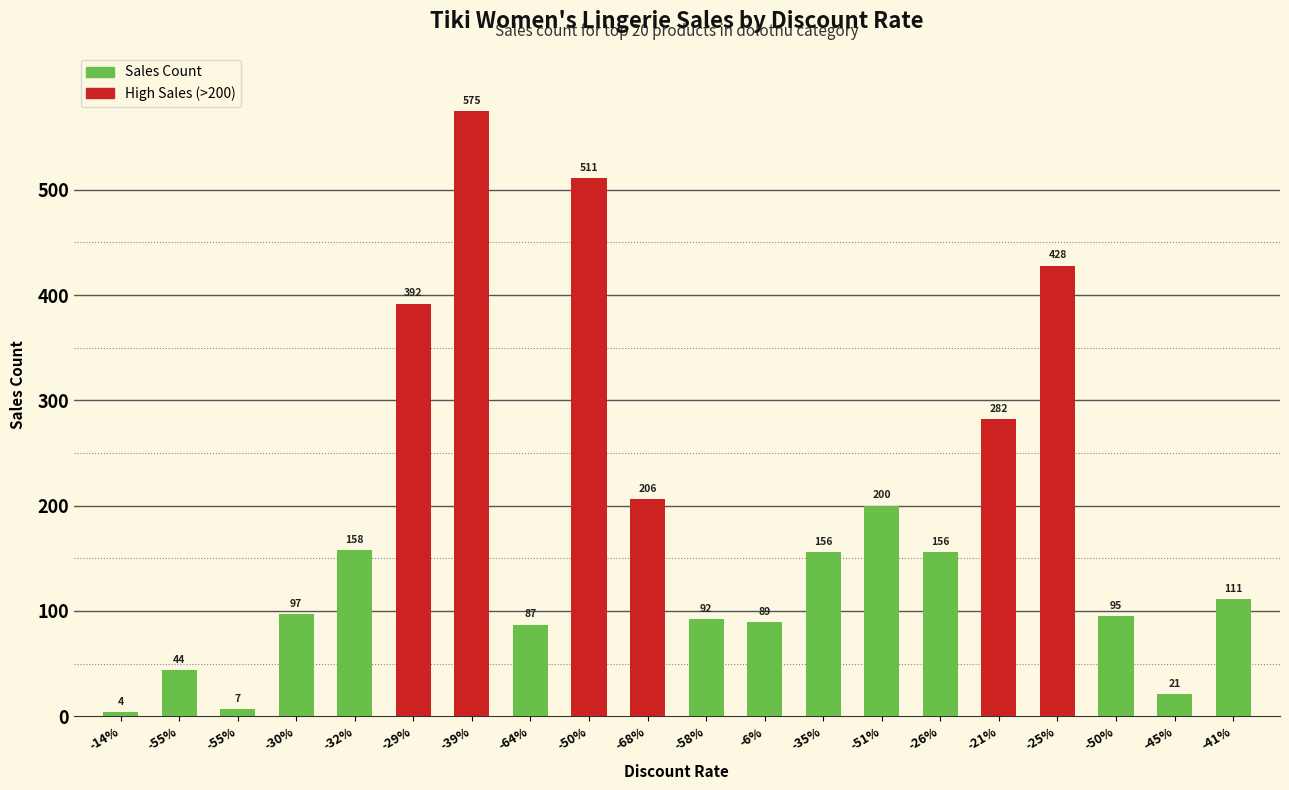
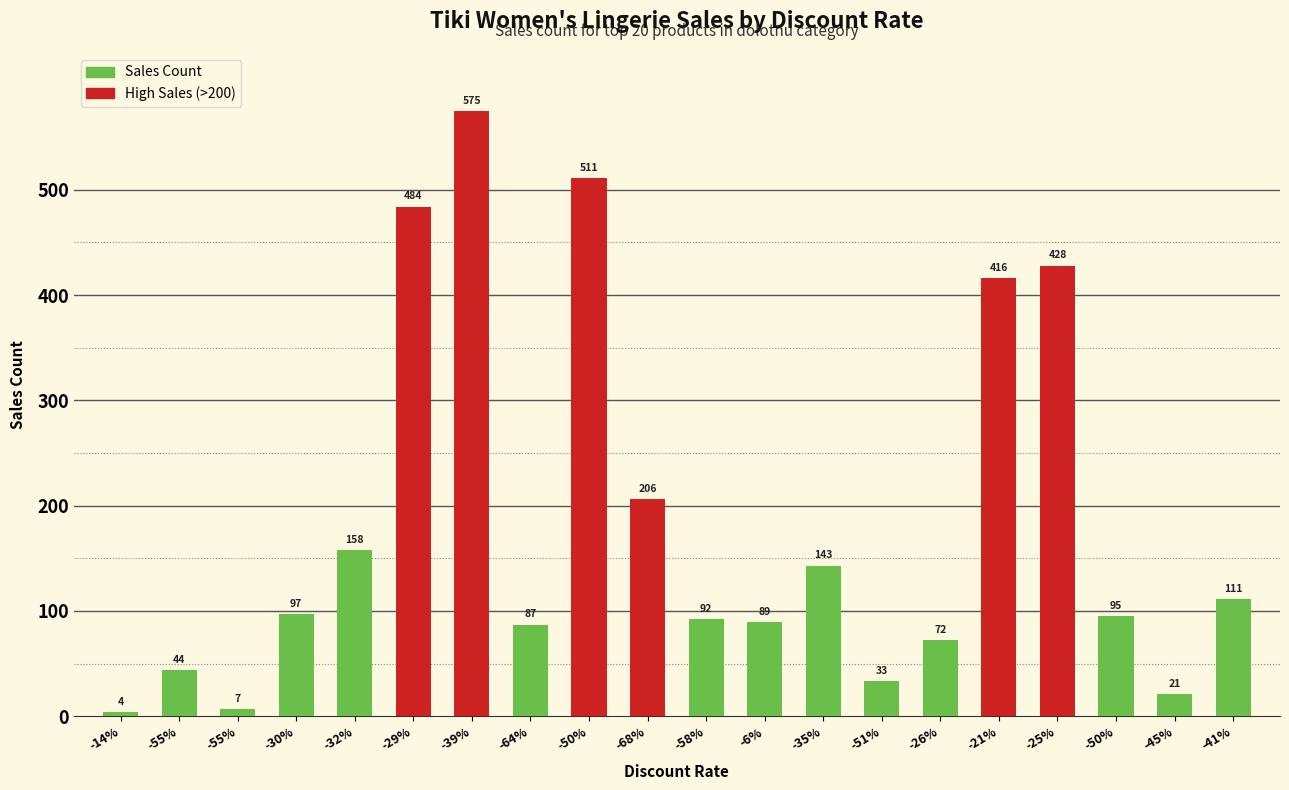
  {
    "-14%": 4,
    "-30%": 97,
    "-32%": 158,
-   "-29%": 392,
+   "-29%": 484,
    "-39%": 575,
    "-64%": 87,
    "-68%": 206,
    "-58%": 92,
    "-6%": 89,
-   "-35%": 156,
-   "-51%": 200,
-   "-26%": 156,
-   "-21%": 282,
+   "-35%": 143,
+   "-51%": 33,
+   "-26%": 72,
+   "-21%": 416,
    "-25%": 428,
    "-45%": 21,
    "-41%": 111
  }
